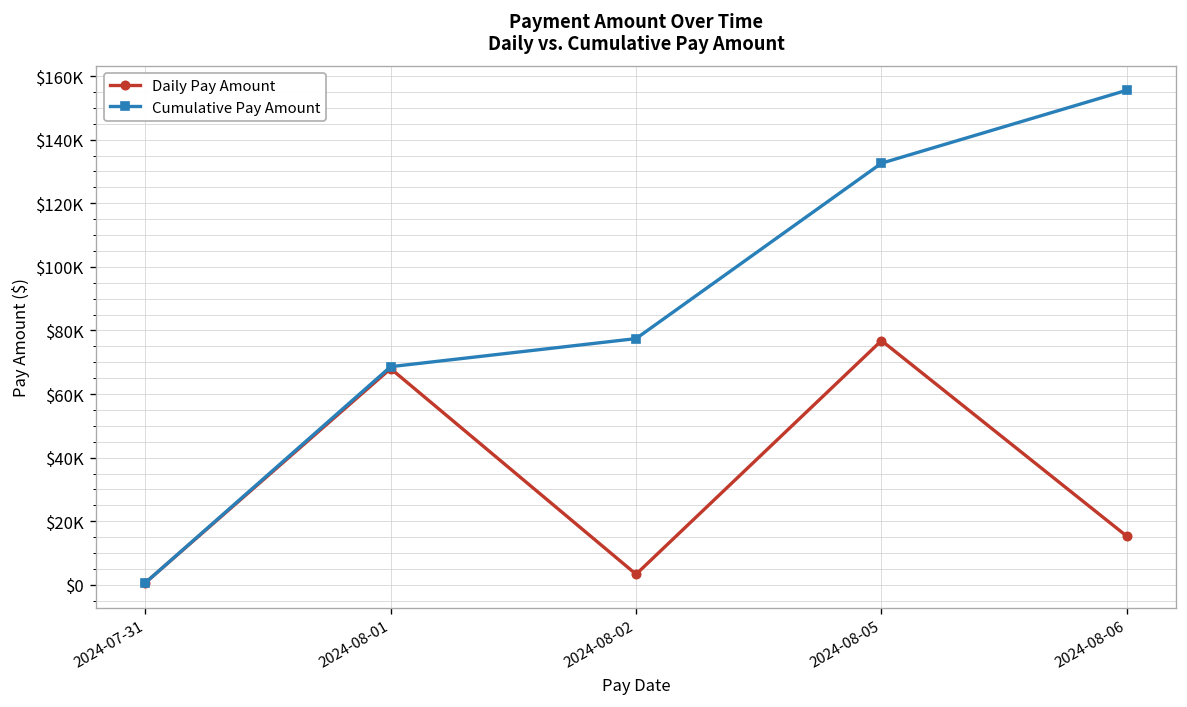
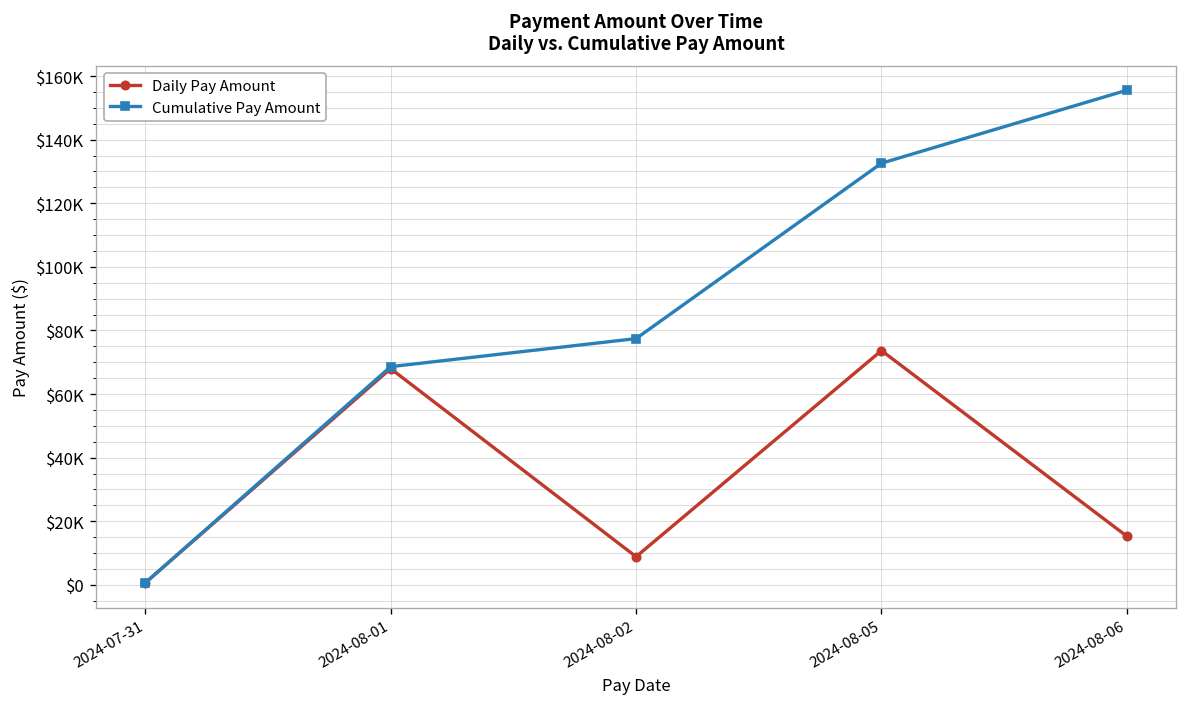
  {
    "Daily Pay Amount": {
-     "2024-08-02": "$3000",
-     "2024-08-05": "$77000",
+     "2024-08-02": "$9000",
+     "2024-08-05": "$74000",
      "2024-08-06": "$15000"
    },
    "Cumulative Pay Amount": {
      "2024-08-02": "$77000",
      "2024-08-05": "$133000",
      "2024-08-06": "$156000"
    }
  }
